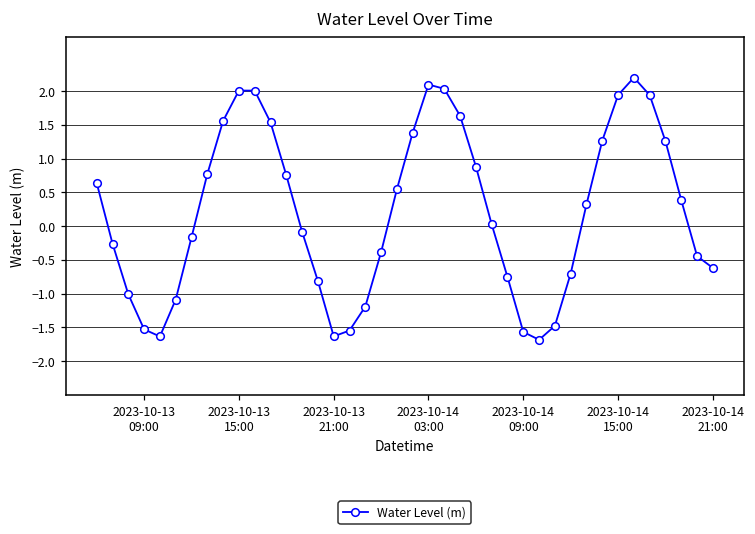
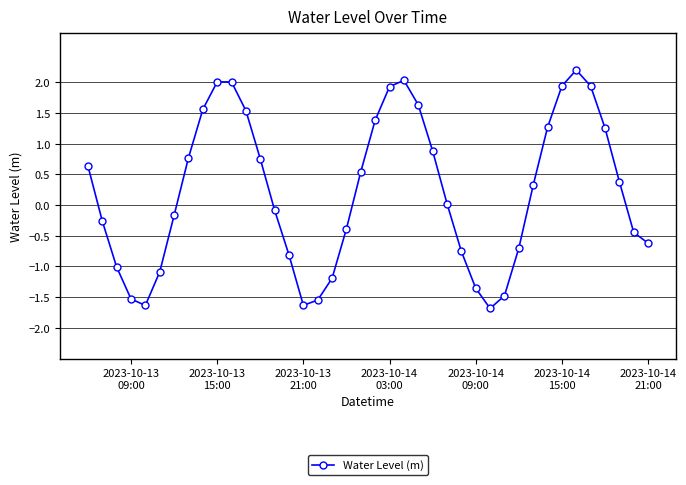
  {
    "2023-10-13 09:00": -1.5,
    "2023-10-13 15:00": 2.0,
    "2023-10-13 21:00": -1.6,
-   "2023-10-14 03:00": 2.1,
-   "2023-10-14 09:00": -1.6,
+   "2023-10-14 03:00": 1.9,
+   "2023-10-14 09:00": -1.4,
    "2023-10-14 15:00": 1.9,
    "2023-10-14 21:00": -0.6
  }
